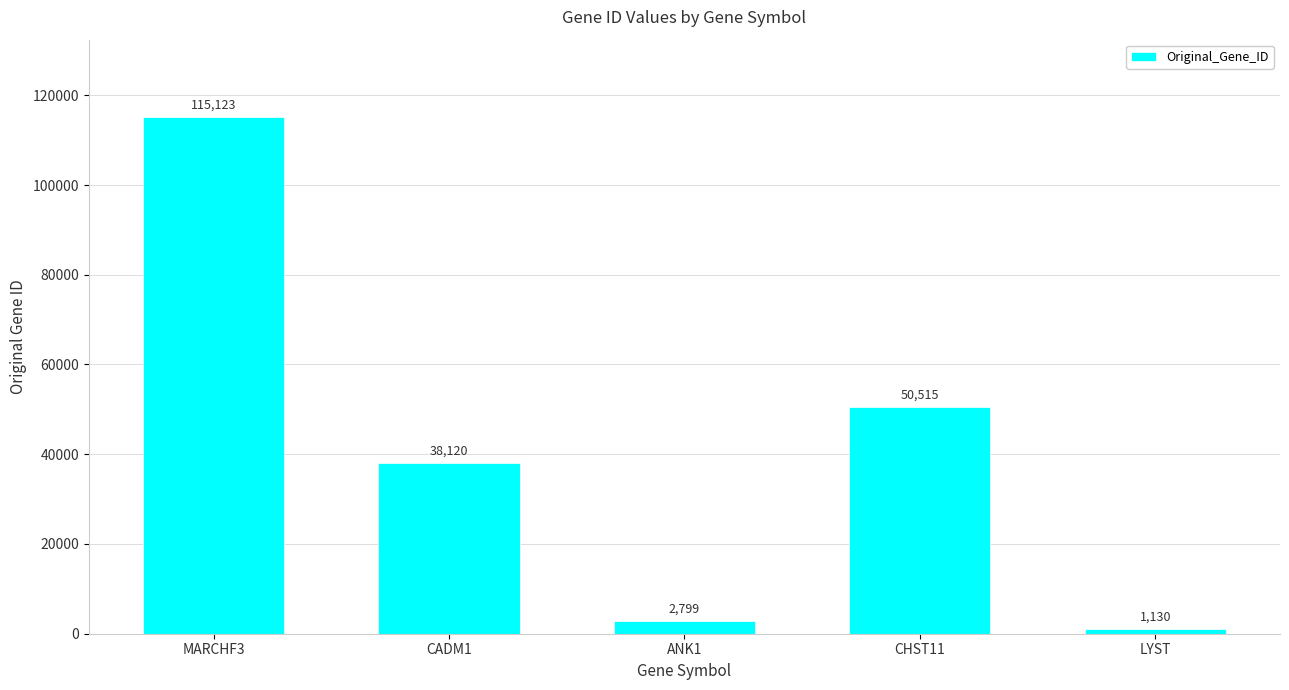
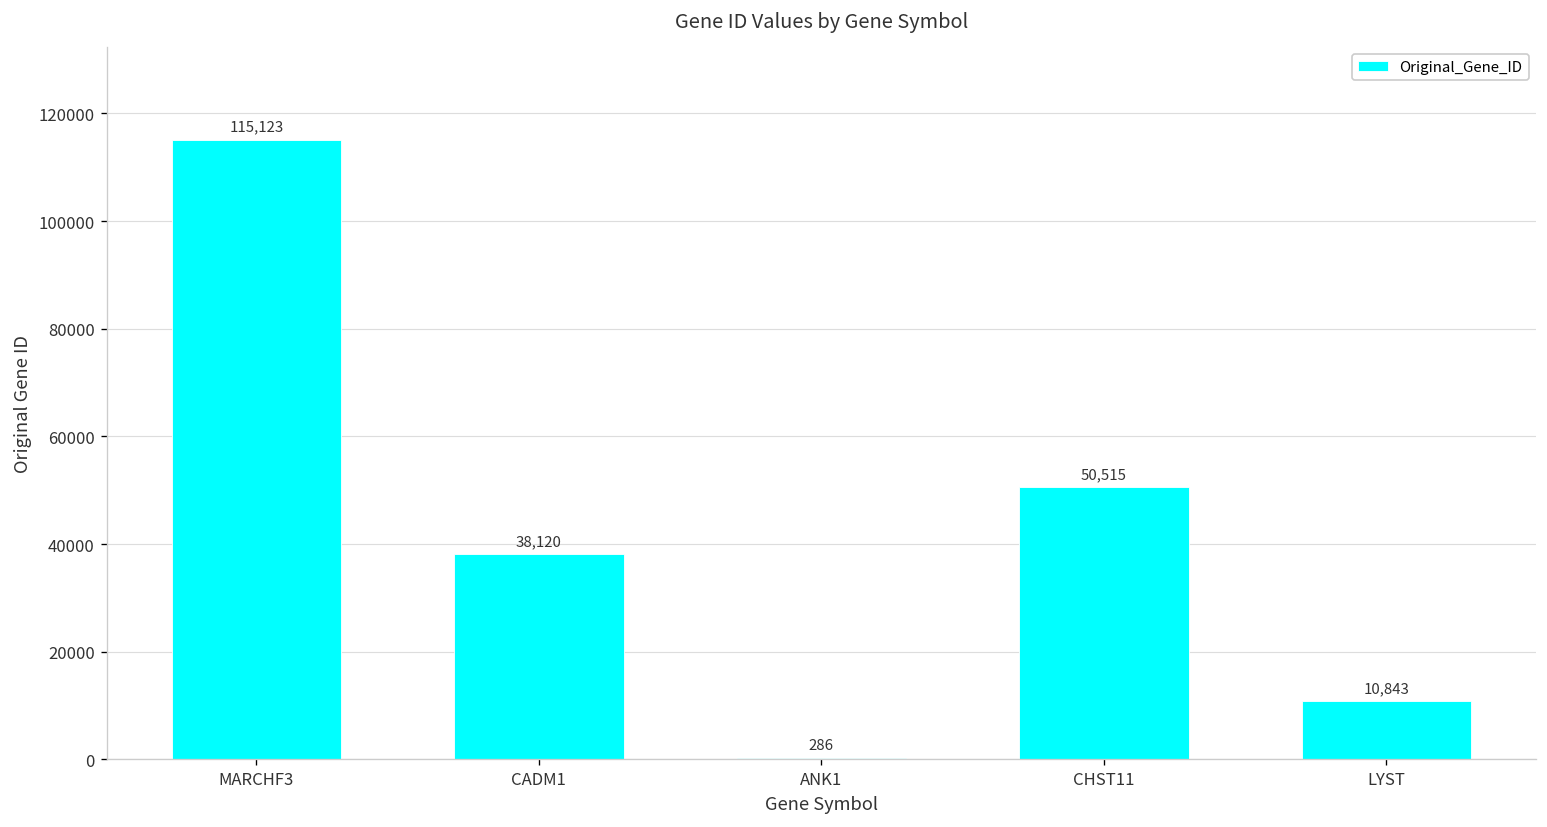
  {
    "MARCHF3": "115,123",
    "CADM1": "38,120",
-   "ANK1": "2,799",
+   "ANK1": "286",
    "CHST11": "50,515",
-   "LYST": "1,130"
+   "LYST": "10,843"
  }
